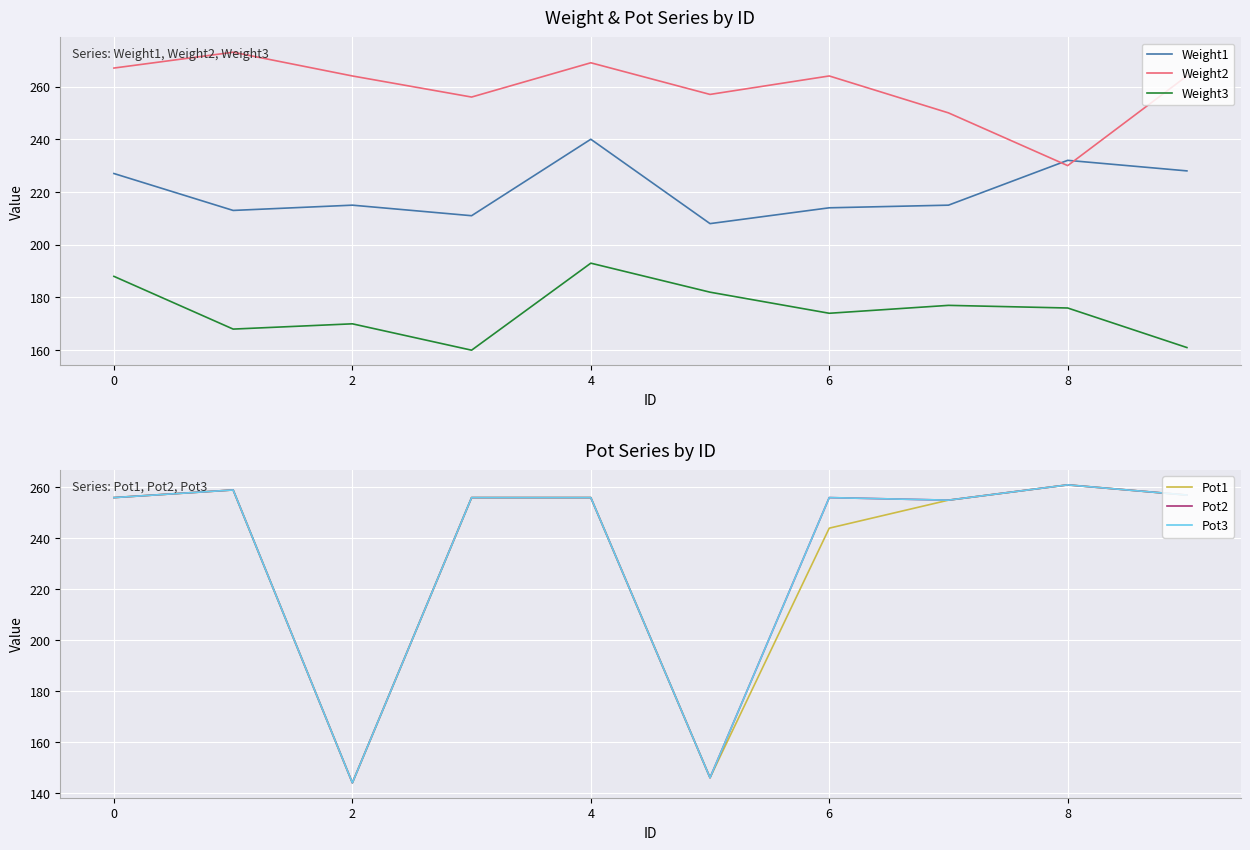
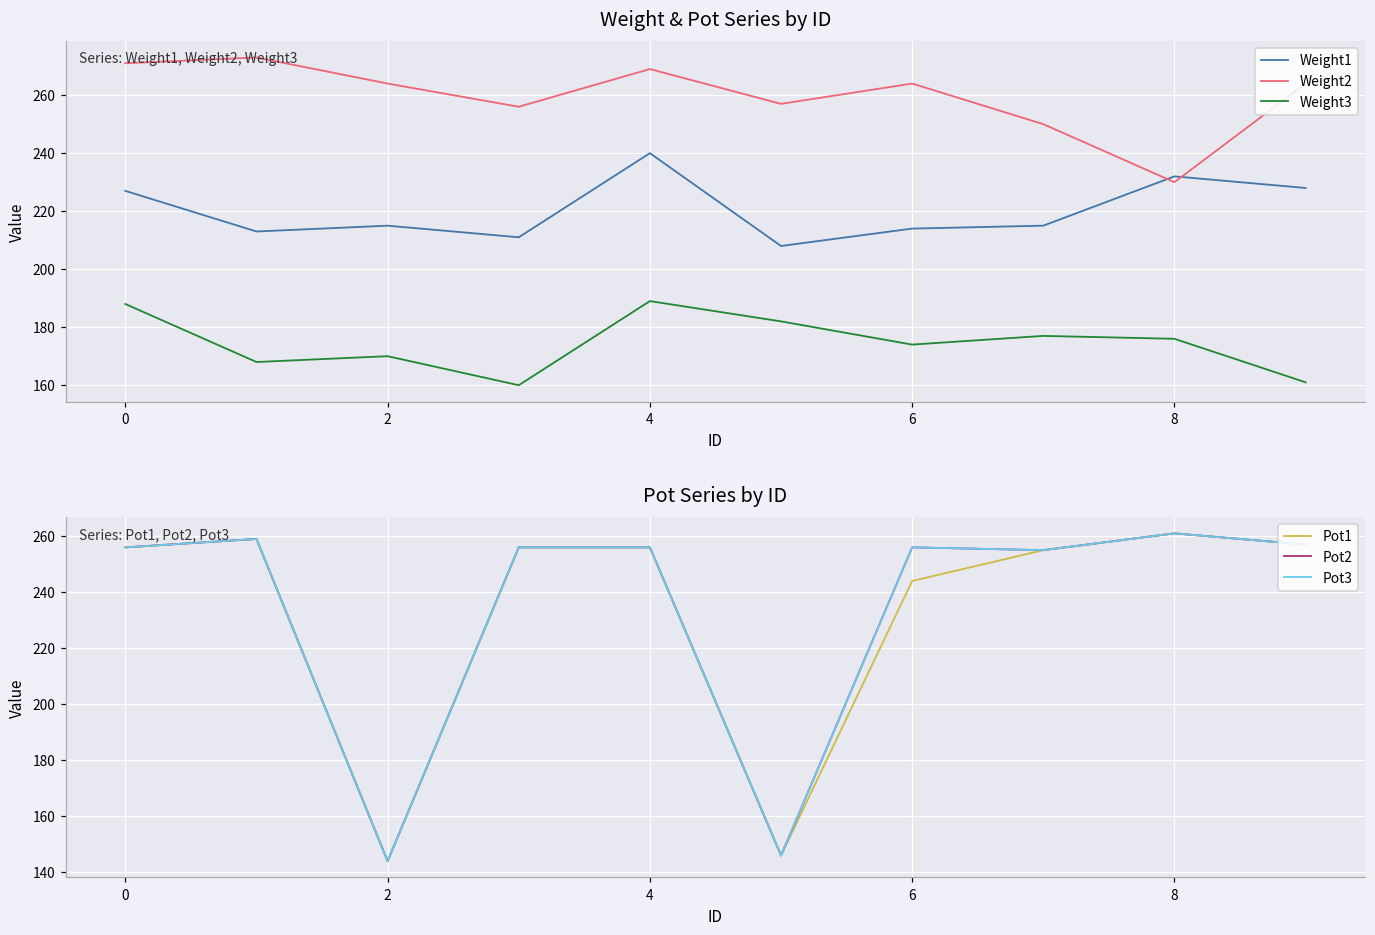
  {
    "Weight & Pot Series by ID": {
      "Weight1": {
        "0": 227,
        "2": 215,
        "4": 240,
        "6": 214,
        "8": 232
      },
      "Weight2": {
-       "0": 267,
+       "0": 271,
        "2": 264,
        "4": 269,
        "6": 264,
        "8": 230
      },
      "Weight3": {
        "0": 188,
        "2": 170,
-       "4": 193,
+       "4": 189,
        "6": 174,
        "8": 176
      }
    },
    "Pot Series by ID": {
      "Pot1": {
        "6": 244
      },
      "Pot3": {
        "6": 256
      }
    }
  }
